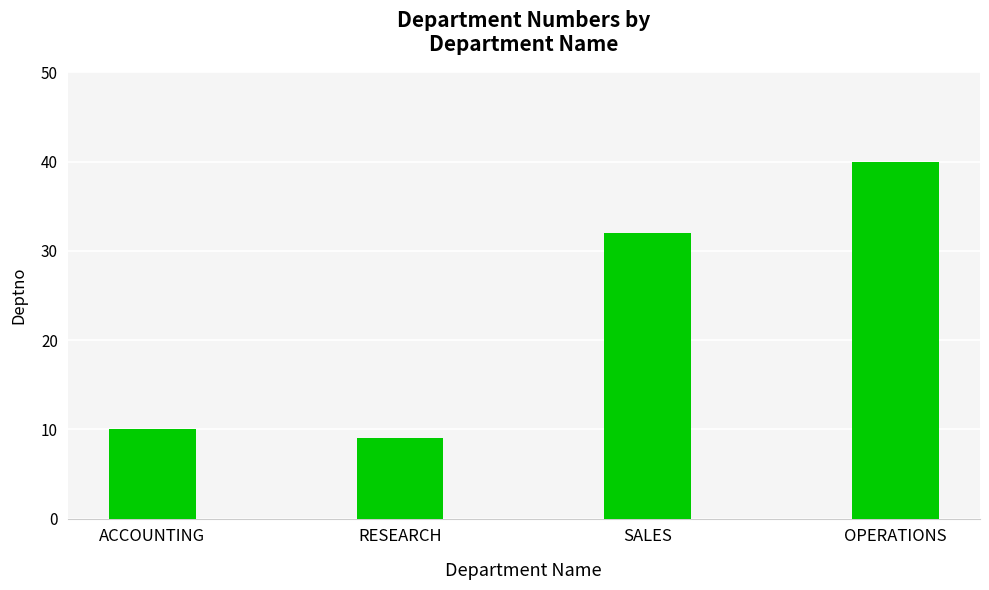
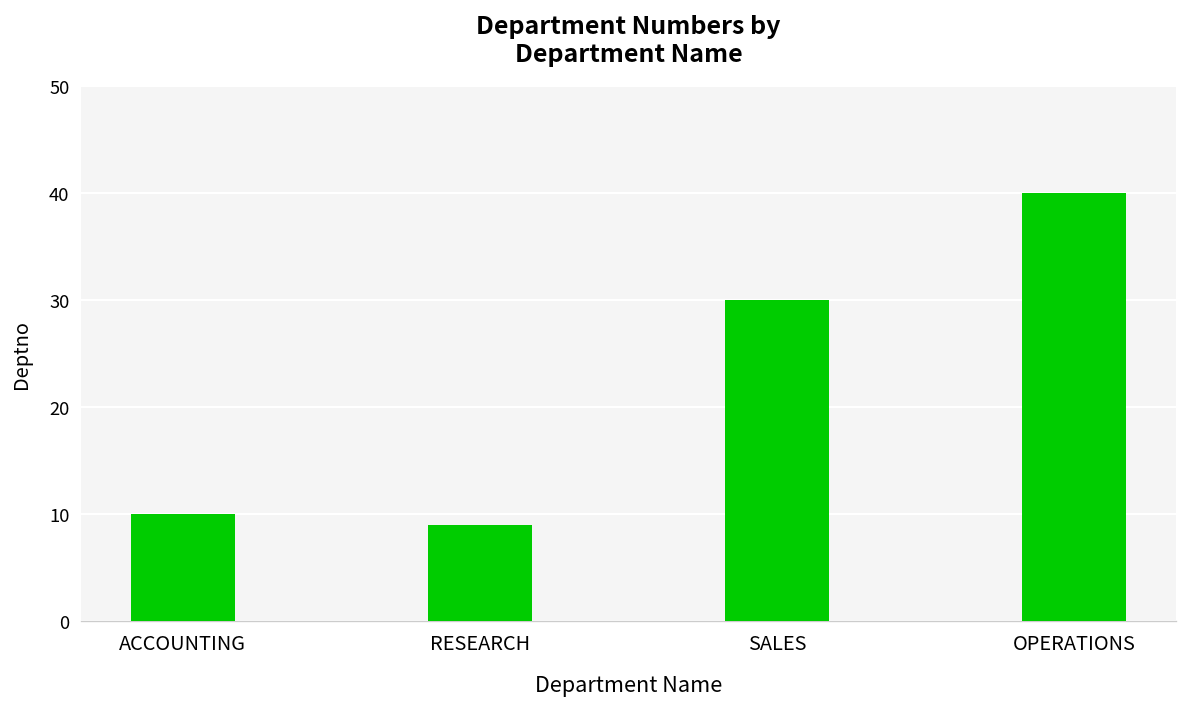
  {
    "ACCOUNTING": 10,
    "RESEARCH": 9,
-   "SALES": 32,
+   "SALES": 30,
    "OPERATIONS": 40
  }
